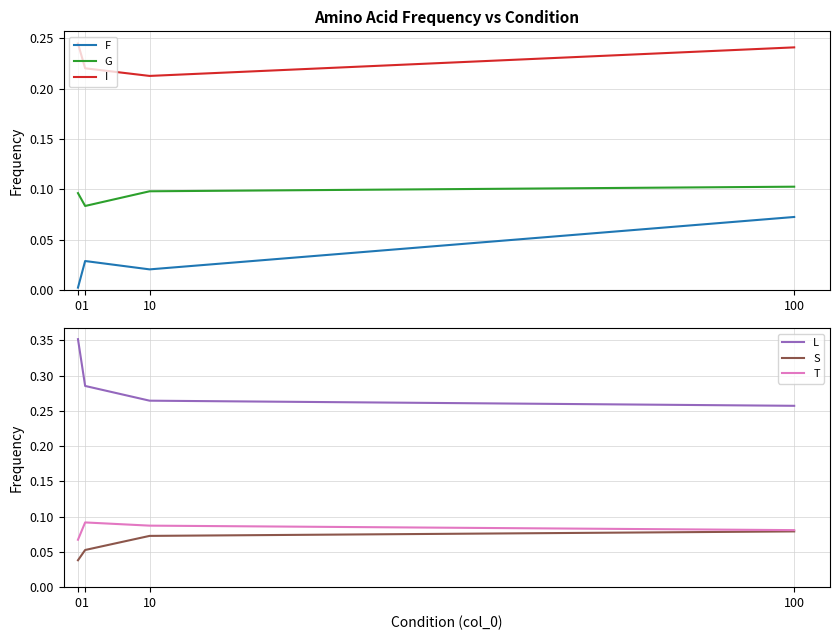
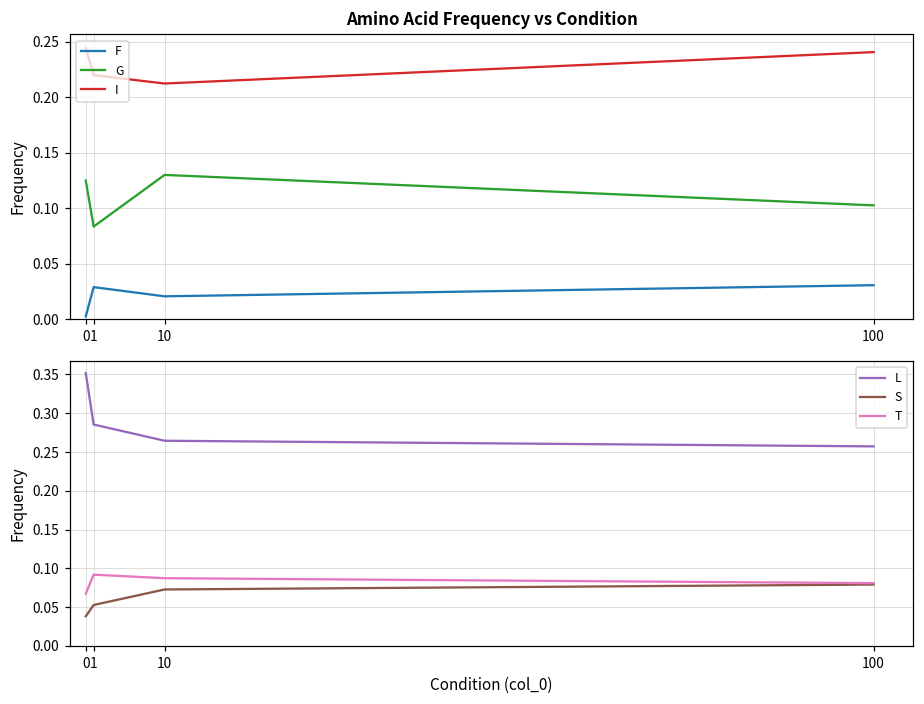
  {
    "Amino Acid Frequency vs Condition": {
      "F": {
        "0": 0.003,
        "1": 0.029,
        "10": 0.021,
-       "100": 0.073
+       "100": 0.031
      },
      "G": {
-       "0": 0.096,
+       "0": 0.125,
        "1": 0.084,
-       "10": 0.098,
+       "10": 0.130,
        "100": 0.103
      },
      "I": {
        "10": 0.212,
        "100": 0.241
      }
    }
  }
